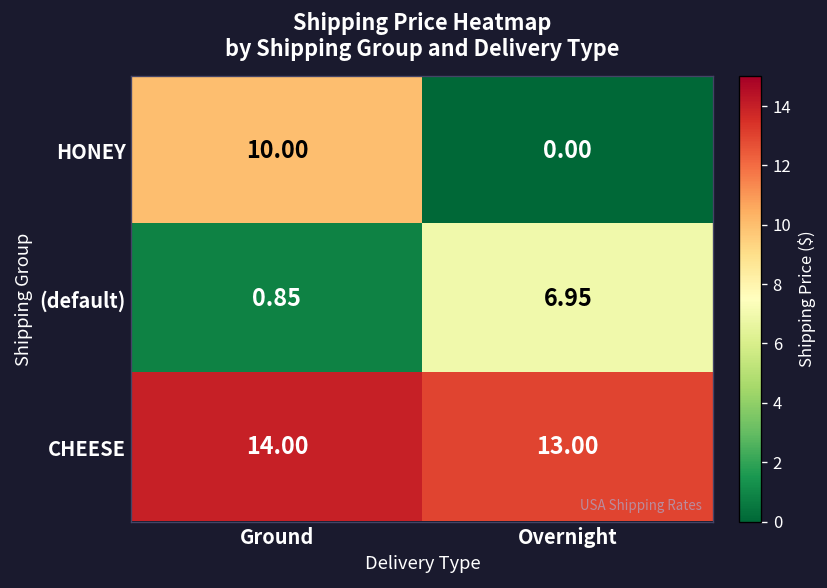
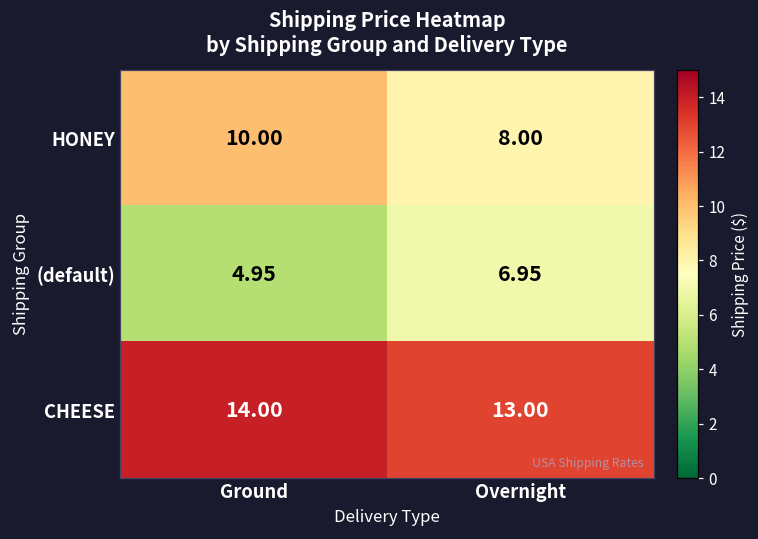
  {
    "HONEY": {
      "Ground": 10.00,
-     "Overnight": 0.00
+     "Overnight": 8.00
    },
    "(default)": {
-     "Ground": 0.85,
+     "Ground": 4.95,
      "Overnight": 6.95
    },
    "CHEESE": {
      "Ground": 14.00
    }
  }
